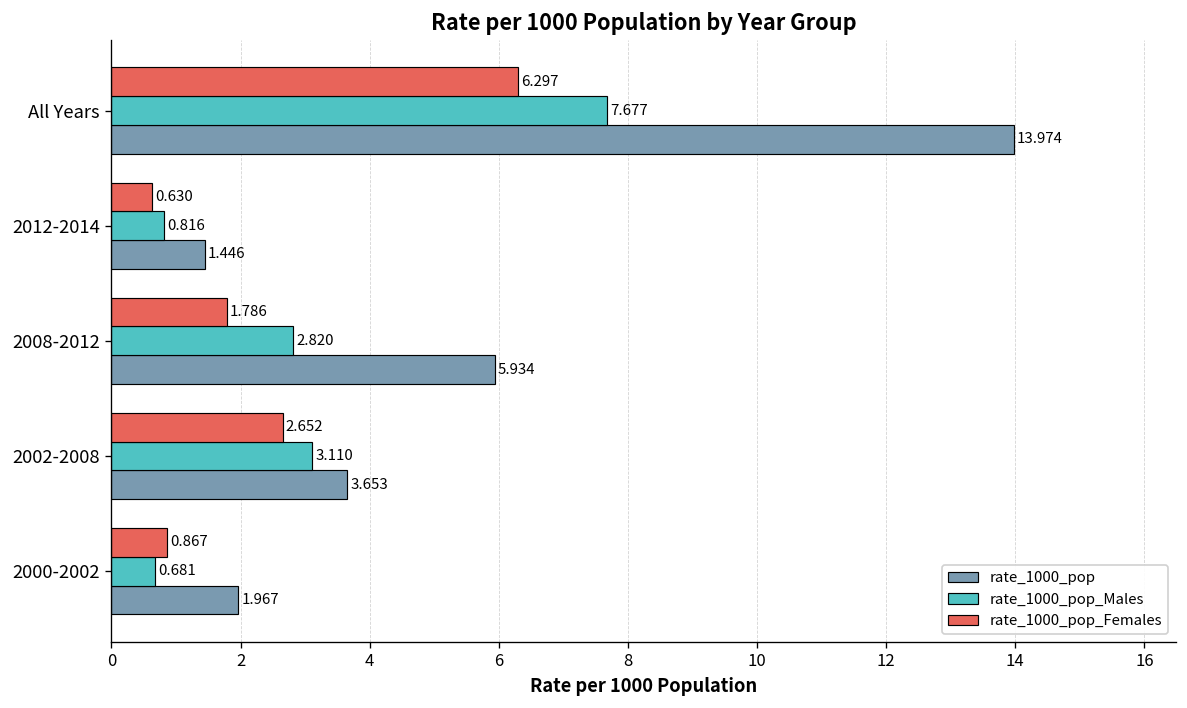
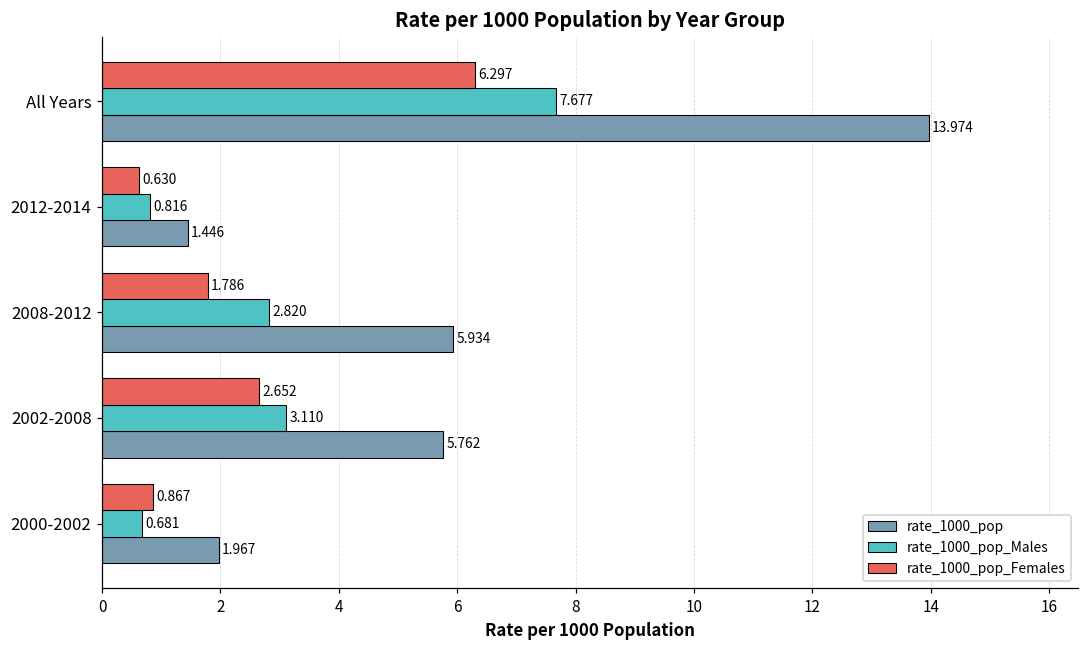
  {
    "rate_1000_pop": {
      "All Years": 13.974,
      "2012-2014": 1.446,
      "2008-2012": 5.934,
-     "2002-2008": 3.653,
+     "2002-2008": 5.762,
      "2000-2002": 1.967
    },
    "rate_1000_pop_Males": {
      "All Years": 7.677,
      "2012-2014": 0.816,
      "2008-2012": 2.820,
      "2002-2008": 3.110,
      "2000-2002": 0.681
    },
    "rate_1000_pop_Females": {
      "All Years": 6.297,
      "2012-2014": 0.630,
      "2008-2012": 1.786,
      "2002-2008": 2.652,
      "2000-2002": 0.867
    }
  }
